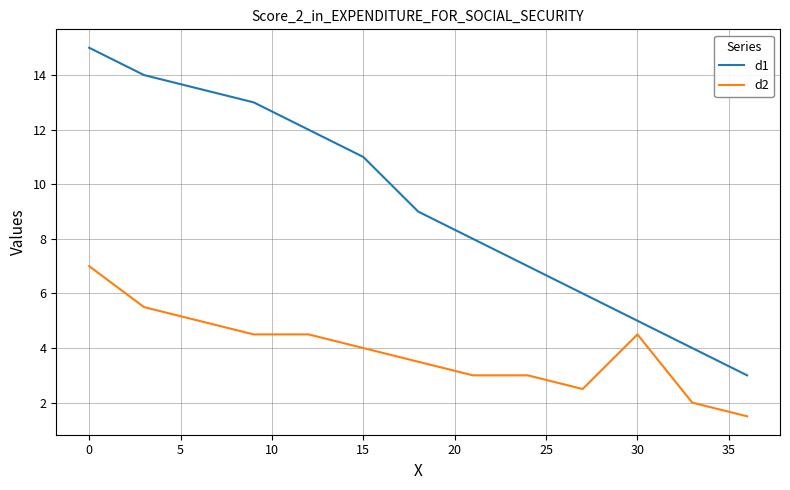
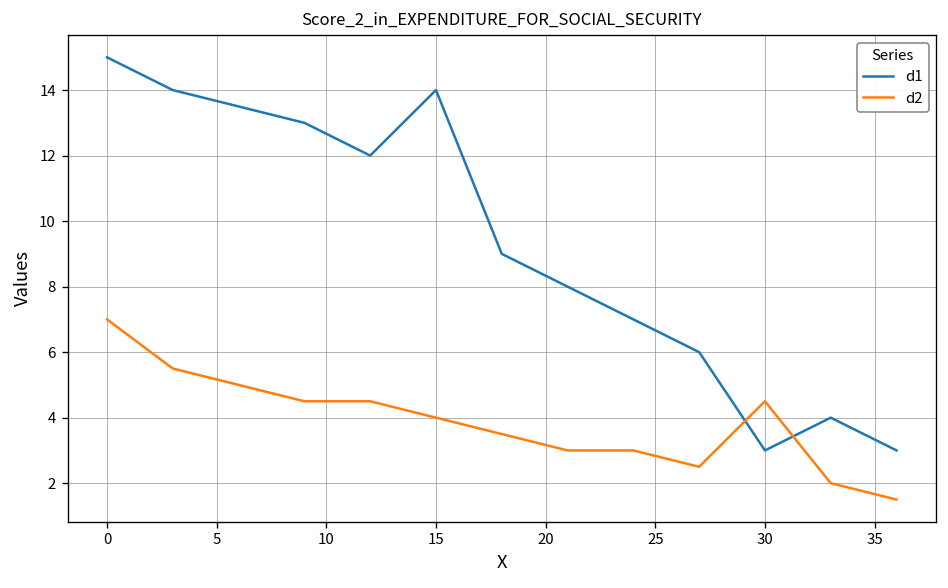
  {
    "d1": {
      "0": 15,
-     "15": 11,
-     "30": 5
+     "15": 14,
+     "30": 3
    },
    "d2": {
      "0": 7,
      "15": 4,
      "30": 4.5
    }
  }
